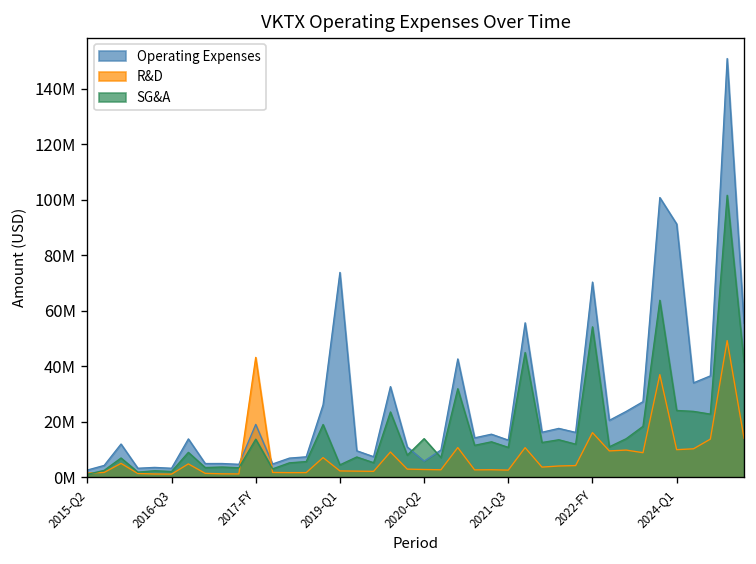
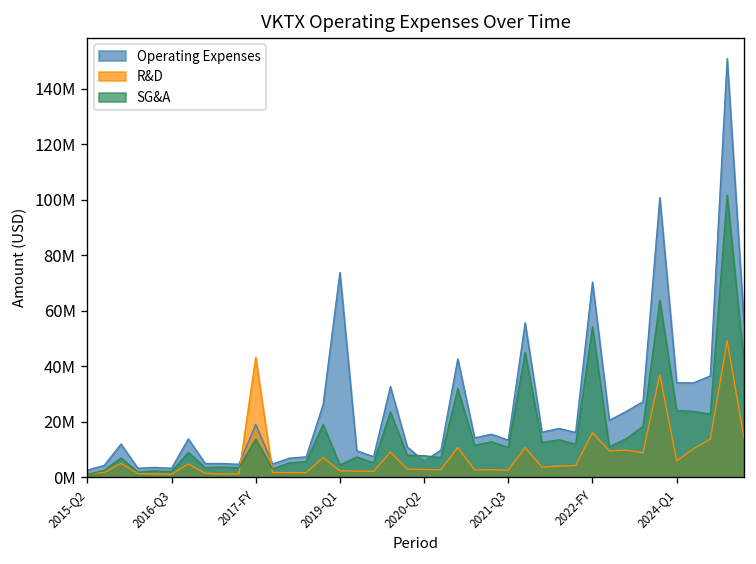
  {
    "Operating Expenses": {
      "2015-Q2": 3000000,
      "2016-Q3": 3000000,
      "2017-FY": 19000000,
      "2019-Q1": 74000000,
      "2020-Q2": 6000000,
      "2021-Q3": 13000000,
      "2022-FY": 70000000,
-     "2024-Q1": 91000000
+     "2024-Q1": 34000000
    },
    "R&D": {
      "2017-FY": 43000000,
      "2019-Q1": 2000000,
      "2020-Q2": 3000000,
      "2021-Q3": 3000000,
      "2022-FY": 16000000,
-     "2024-Q1": 10000000
+     "2024-Q1": 6000000
    },
    "SG&A": {
      "2017-FY": 14000000,
      "2019-Q1": 4000000,
-     "2020-Q2": 14000000,
+     "2020-Q2": 8000000,
      "2021-Q3": 11000000,
      "2022-FY": 54000000,
      "2024-Q1": 24000000
    }
  }
